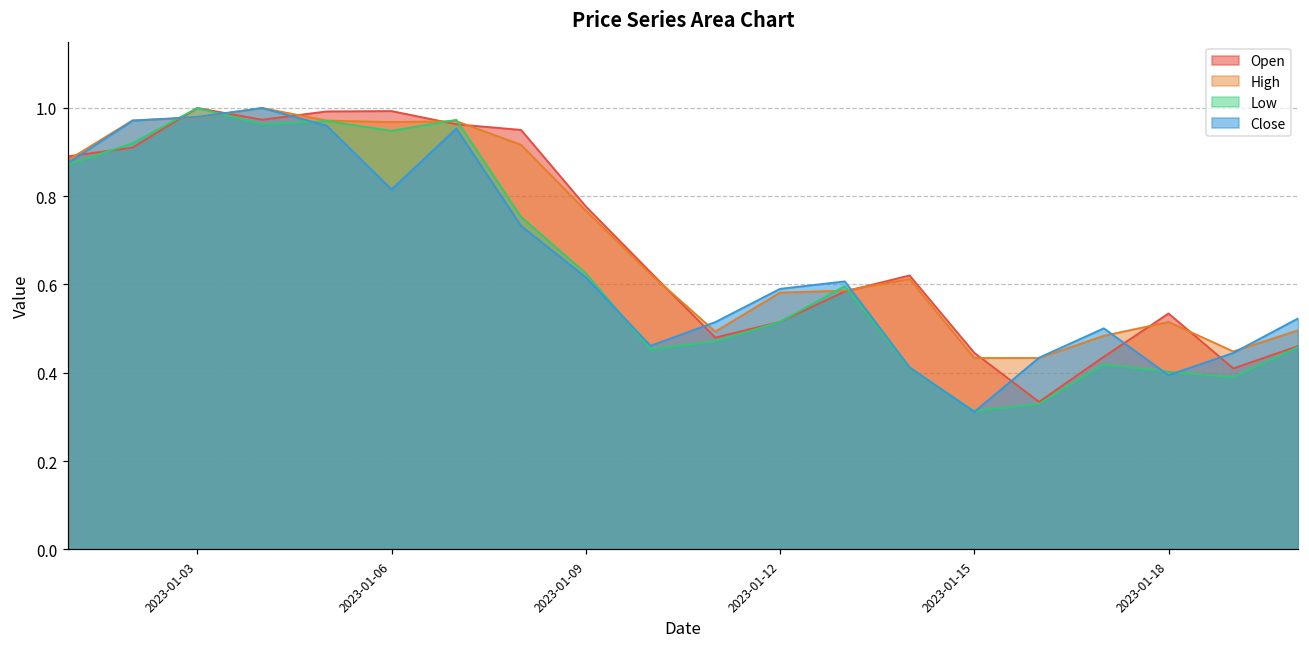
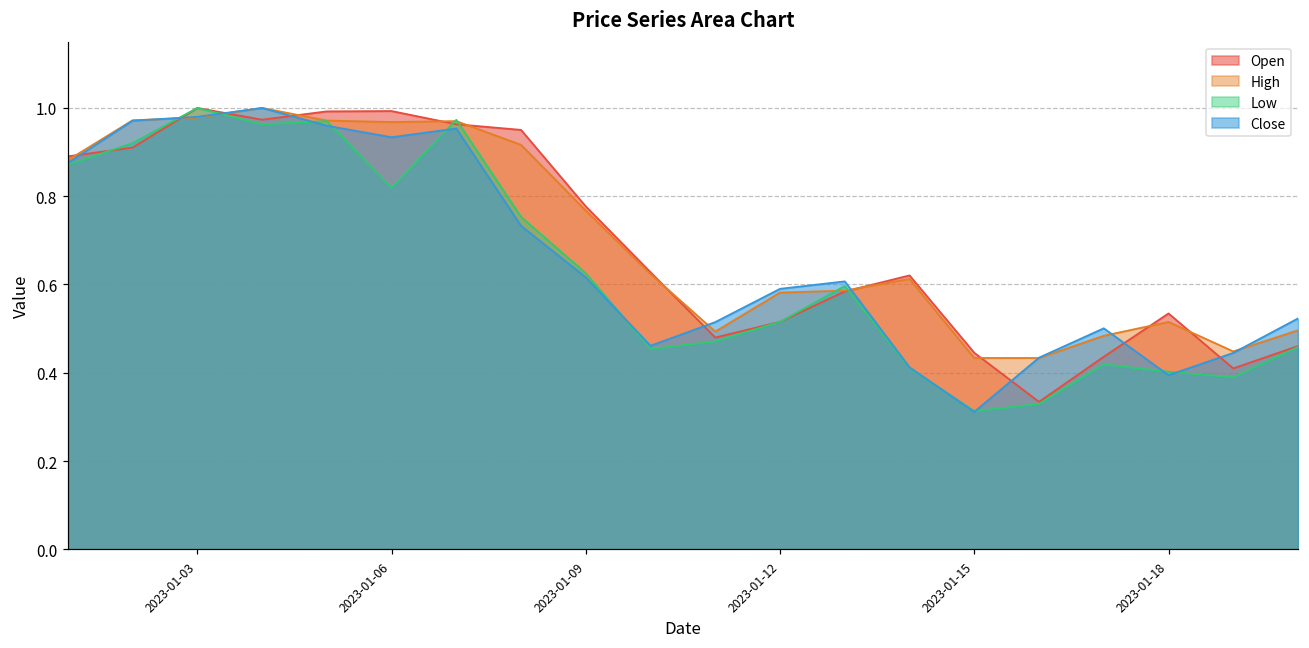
  {
    "Low": {
-     "2023-01-06": 0.95,
+     "2023-01-06": 0.82,
      "2023-01-09": 0.63,
      "2023-01-18": 0.40
    },
    "Close": {
-     "2023-01-06": 0.82,
+     "2023-01-06": 0.93,
      "2023-01-09": 0.62,
      "2023-01-12": 0.59,
      "2023-01-18": 0.39
    }
  }
